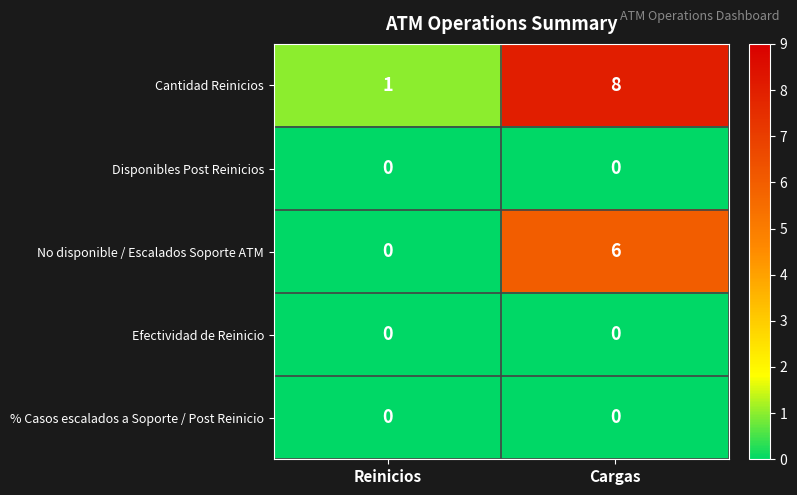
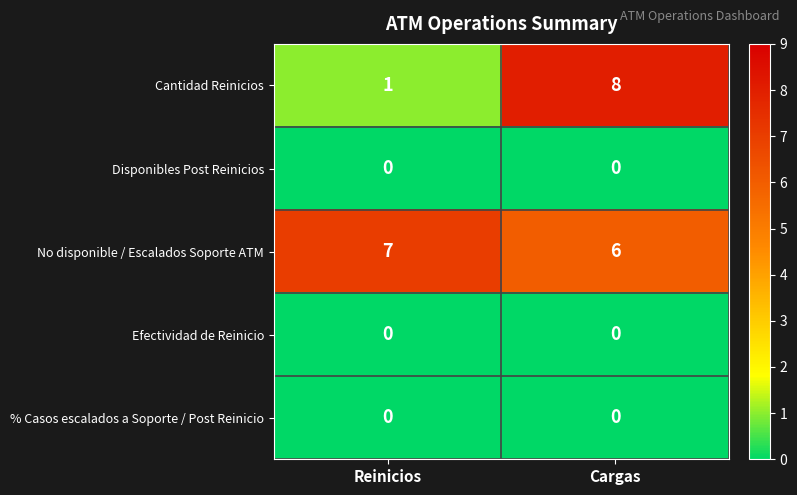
  {
    "Cantidad Reinicios": {
      "Reinicios": 1,
      "Cargas": 8
    },
    "Disponibles Post Reinicios": {
      "Reinicios": 0,
      "Cargas": 0
    },
    "No disponible / Escalados Soporte ATM": {
-     "Reinicios": 0,
+     "Reinicios": 7,
      "Cargas": 6
    },
    "Efectividad de Reinicio": {
      "Reinicios": 0,
      "Cargas": 0
    },
    "% Casos escalados a Soporte / Post Reinicio": {
      "Reinicios": 0,
      "Cargas": 0
    }
  }
